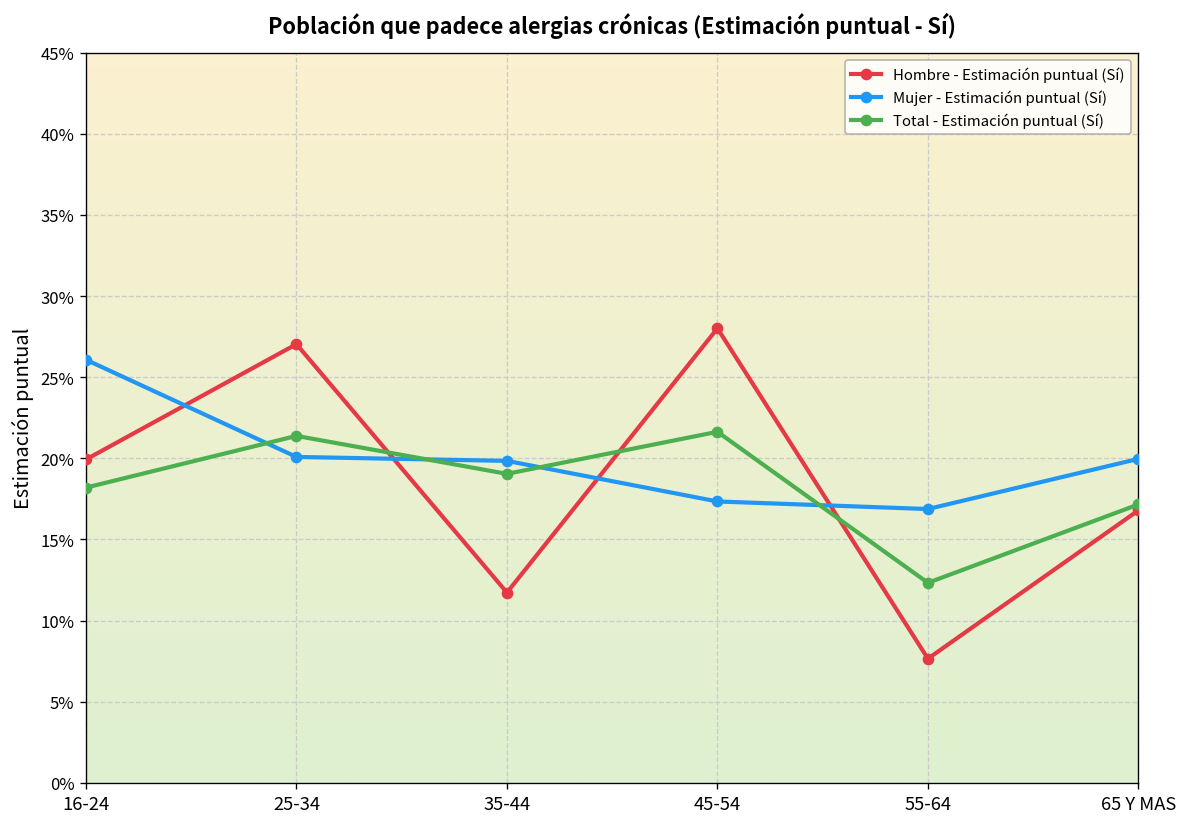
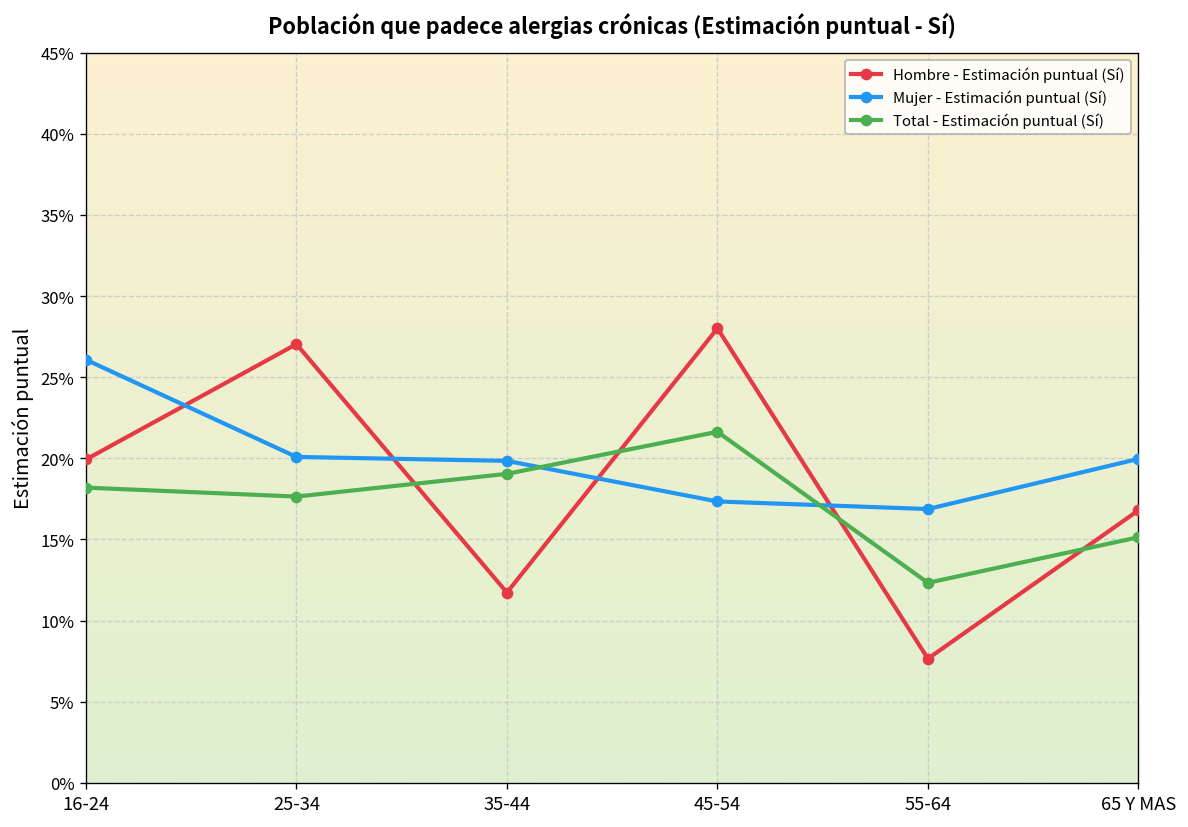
  {
    "Hombre - Estimación puntual (Sí)": {
      "16-24": "19.9%",
      "25-34": "27.0%",
      "35-44": "11.7%",
      "45-54": "28.0%",
      "55-64": "7.7%",
      "65 Y MAS": "16.8%"
    },
    "Mujer - Estimación puntual (Sí)": {
      "16-24": "26.1%",
      "25-34": "20.1%",
      "35-44": "19.8%",
      "45-54": "17.3%",
      "55-64": "16.9%",
      "65 Y MAS": "20.0%"
    },
    "Total - Estimación puntual (Sí)": {
      "16-24": "18.2%",
-     "25-34": "21.4%",
+     "25-34": "17.6%",
      "35-44": "19.0%",
      "45-54": "21.6%",
      "55-64": "12.3%",
-     "65 Y MAS": "17.2%"
+     "65 Y MAS": "15.1%"
    }
  }
